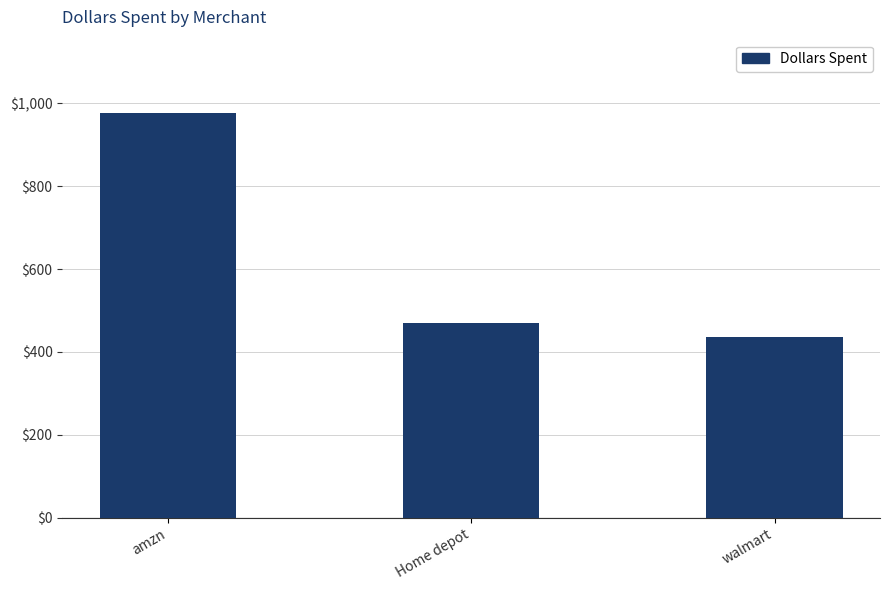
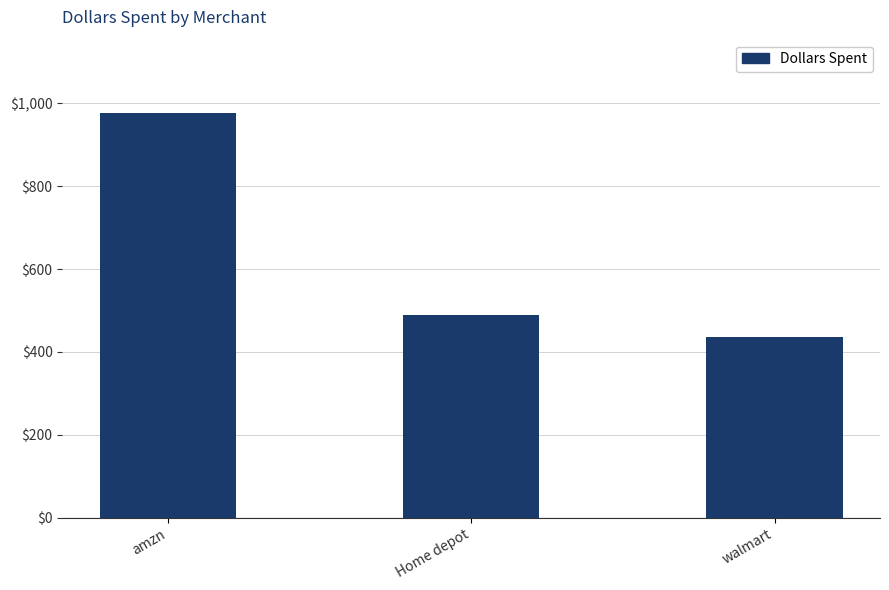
  {
    "amzn": "$980",
-   "Home depot": "$470",
+   "Home depot": "$490",
    "walmart": "$440"
  }
